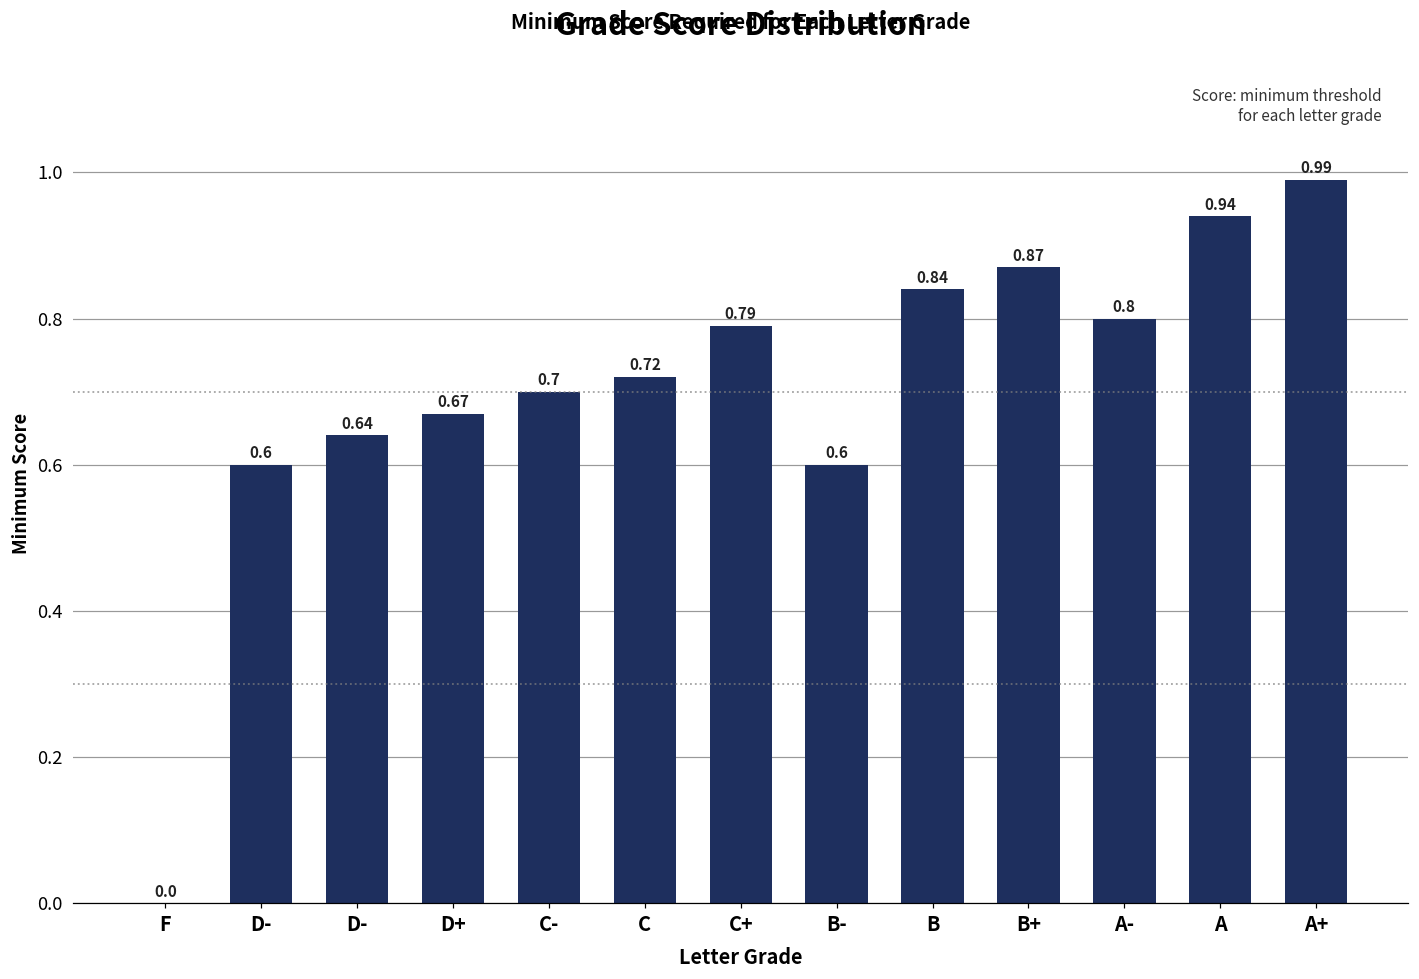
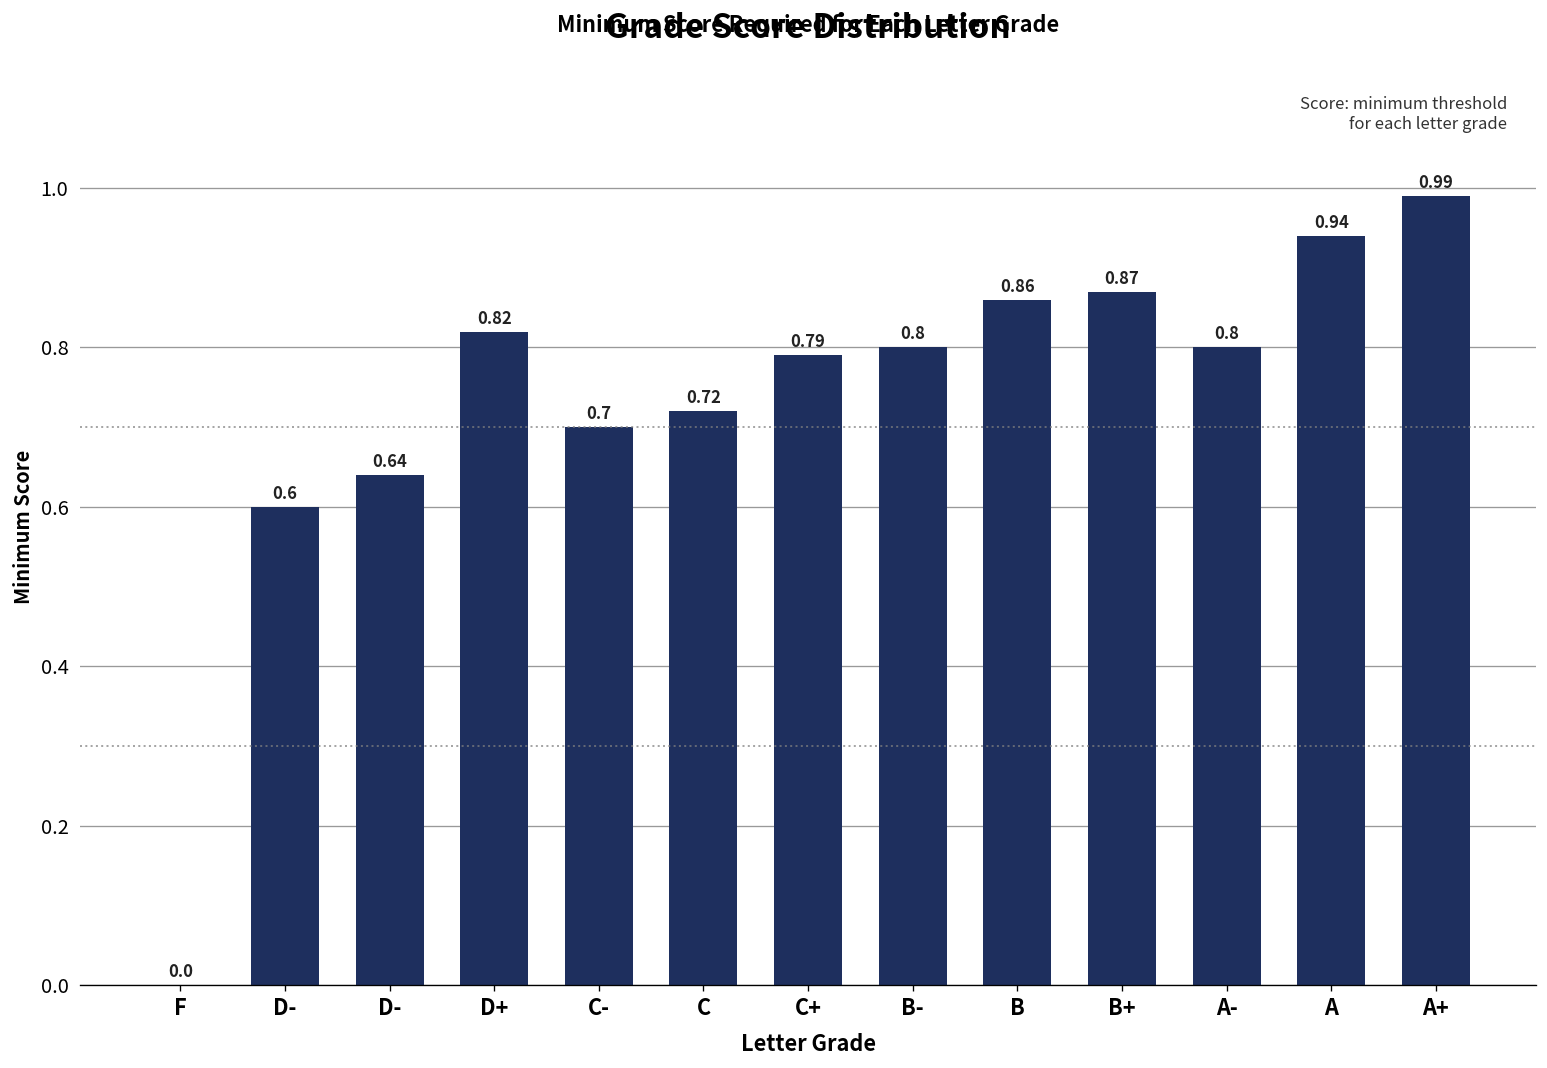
  {
    "F": 0.0,
-   "D+": 0.67,
+   "D+": 0.82,
    "C-": 0.7,
    "C": 0.72,
    "C+": 0.79,
-   "B-": 0.6,
-   "B": 0.84,
+   "B-": 0.8,
+   "B": 0.86,
    "B+": 0.87,
    "A-": 0.8,
    "A": 0.94,
    "A+": 0.99
  }
